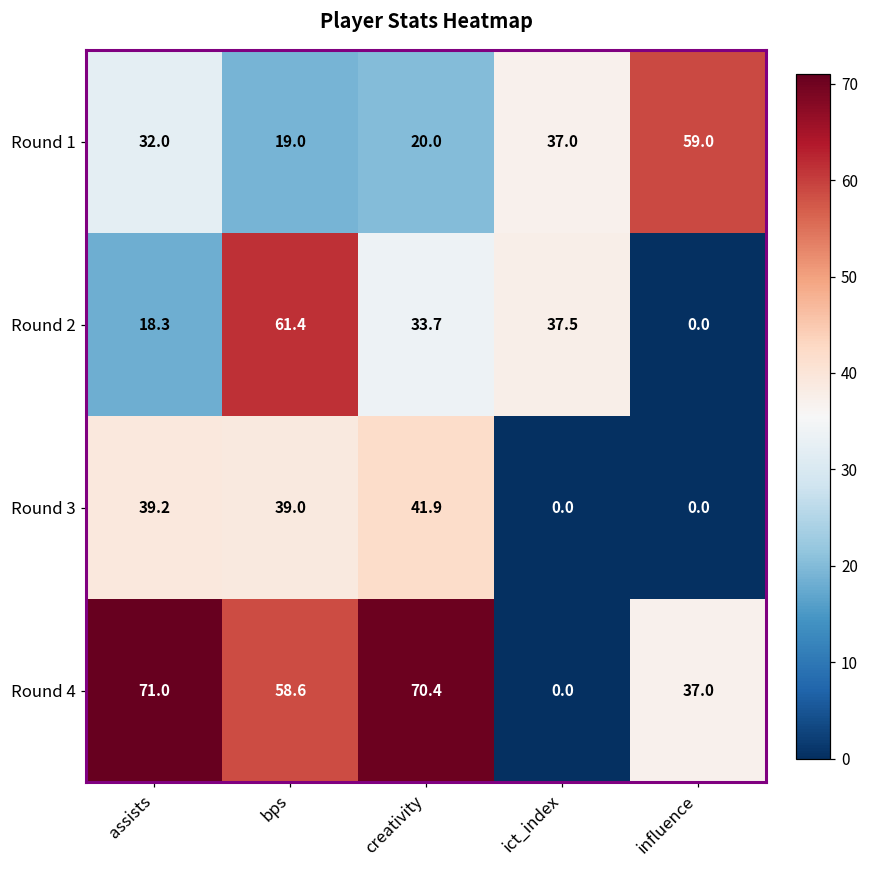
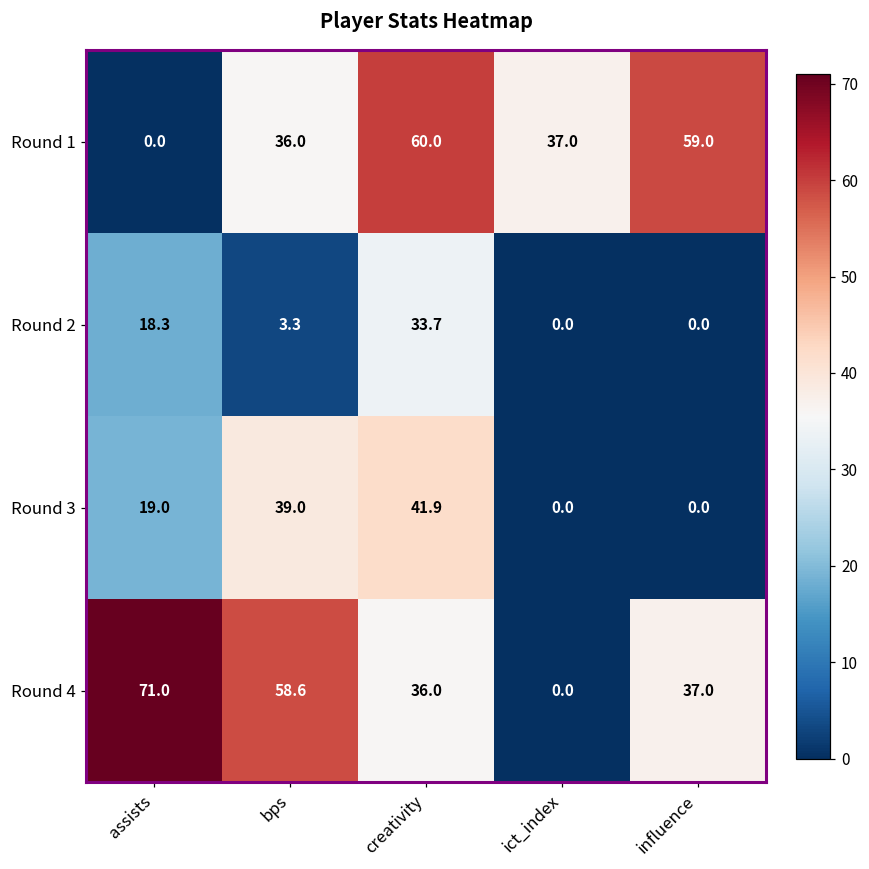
  {
    "Round 1": {
-     "assists": 32.0,
-     "bps": 19.0,
-     "creativity": 20.0,
+     "assists": 0.0,
+     "bps": 36.0,
+     "creativity": 60.0,
      "ict_index": 37.0,
      "influence": 59.0
    },
    "Round 2": {
      "assists": 18.3,
-     "bps": 61.4,
+     "bps": 3.3,
      "creativity": 33.7,
-     "ict_index": 37.5,
+     "ict_index": 0.0,
      "influence": 0.0
    },
    "Round 3": {
-     "assists": 39.2,
+     "assists": 19.0,
      "bps": 39.0,
      "creativity": 41.9,
      "ict_index": 0.0,
      "influence": 0.0
    },
    "Round 4": {
      "assists": 71.0,
      "bps": 58.6,
-     "creativity": 70.4,
+     "creativity": 36.0,
      "ict_index": 0.0,
      "influence": 37.0
    }
  }
